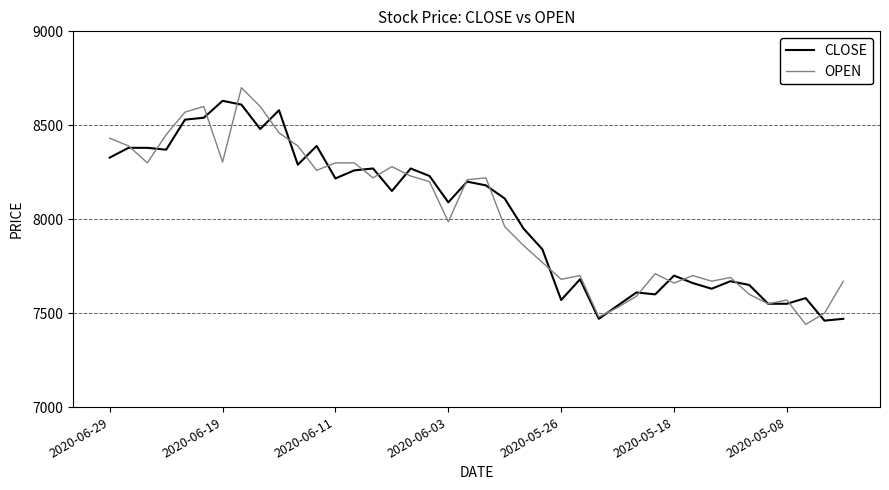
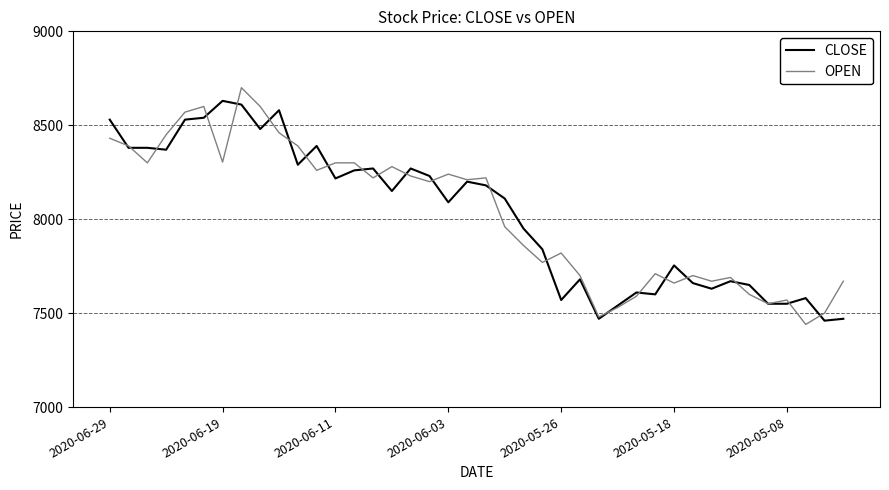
  {
    "CLOSE": {
-     "2020-06-29": 8330,
+     "2020-06-29": 8530,
      "2020-06-19": 8630,
      "2020-06-11": 8220,
      "2020-06-03": 8090,
      "2020-05-26": 7570,
-     "2020-05-18": 7700,
+     "2020-05-18": 7750,
      "2020-05-08": 7550
    },
    "OPEN": {
      "2020-06-29": 8430,
      "2020-06-19": 8300,
      "2020-06-11": 8300,
-     "2020-06-03": 7990,
-     "2020-05-26": 7680,
+     "2020-06-03": 8240,
+     "2020-05-26": 7820,
      "2020-05-18": 7660,
      "2020-05-08": 7570
    }
  }
